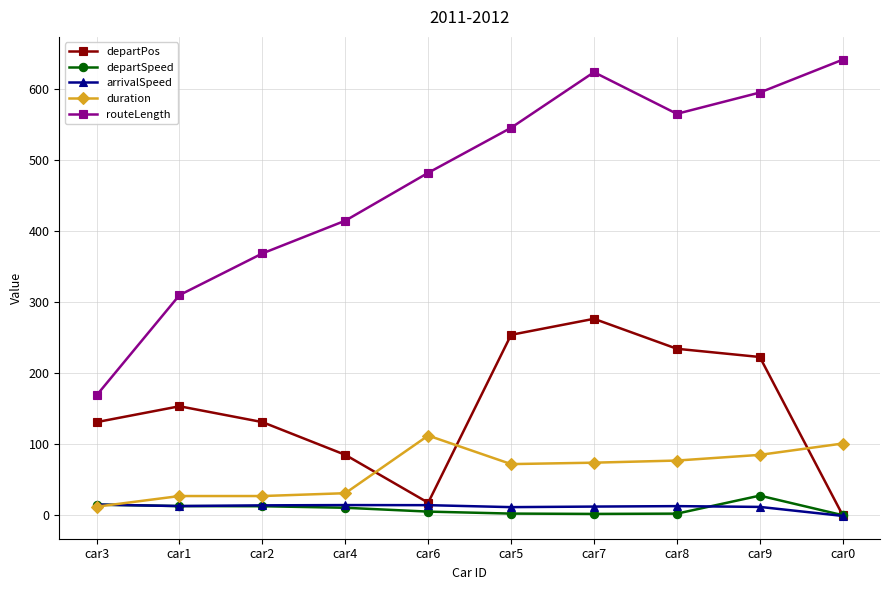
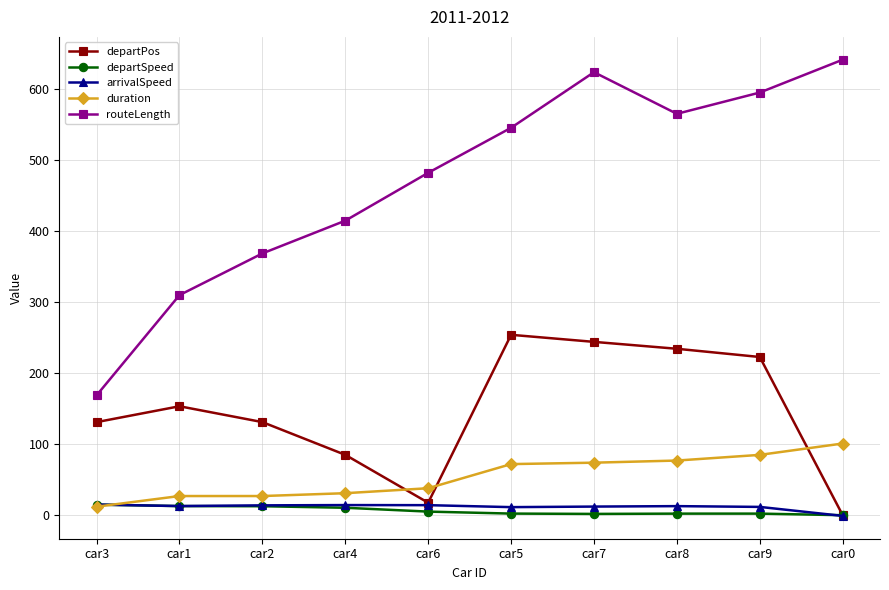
  {
    "departPos": {
      "car3": 130,
      "car1": 150,
      "car2": 130,
      "car4": 90,
      "car5": 250,
-     "car7": 280,
+     "car7": 240,
      "car8": 230,
      "car9": 220
    },
    "departSpeed": {
      "car4": 10,
      "car6": 10,
      "car5": 0,
      "car7": 0,
      "car8": 0,
-     "car9": 30
+     "car9": 0
    },
    "arrivalSpeed": {
      "car4": 10,
      "car5": 10,
      "car7": 10,
      "car8": 10,
      "car9": 10
    },
    "duration": {
      "car1": 30,
      "car2": 30,
      "car4": 30,
-     "car6": 110,
+     "car6": 40,
      "car5": 70,
      "car7": 70,
      "car8": 80,
      "car9": 90,
      "car0": 100
    },
    "routeLength": {
      "car3": 170,
      "car1": 310,
      "car2": 370,
      "car4": 410,
      "car6": 480,
      "car5": 550,
      "car7": 620,
      "car8": 570,
      "car9": 600,
      "car0": 640
    }
  }
